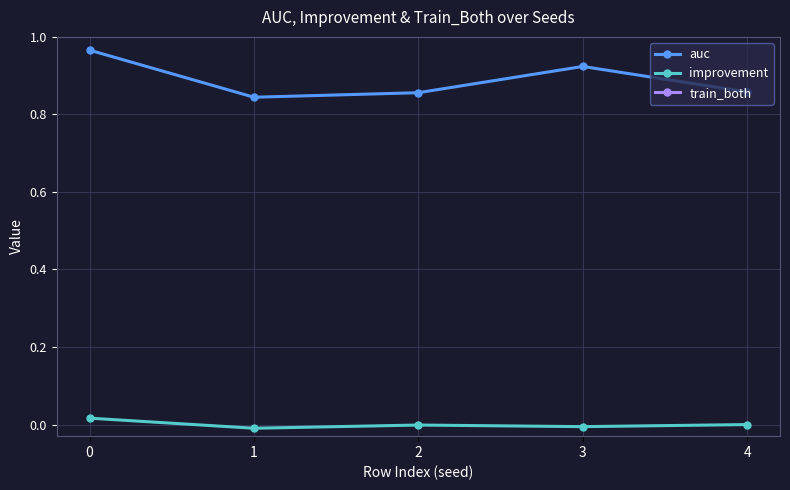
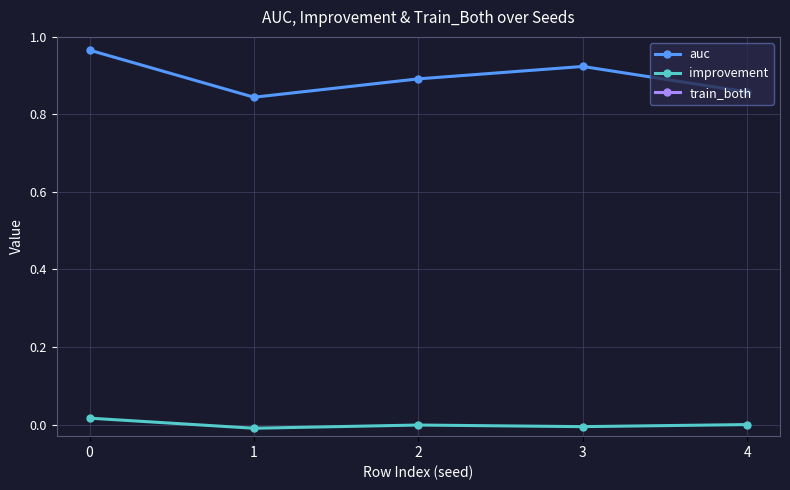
  {
    "auc": {
      "0": 0.97,
      "1": 0.84,
-     "2": 0.86,
+     "2": 0.89,
      "3": 0.92
    },
    "improvement": {
      "0": 0.02,
      "1": -0.01,
      "2": 0.00,
      "3": -0.01,
      "4": 0.00
    }
  }
